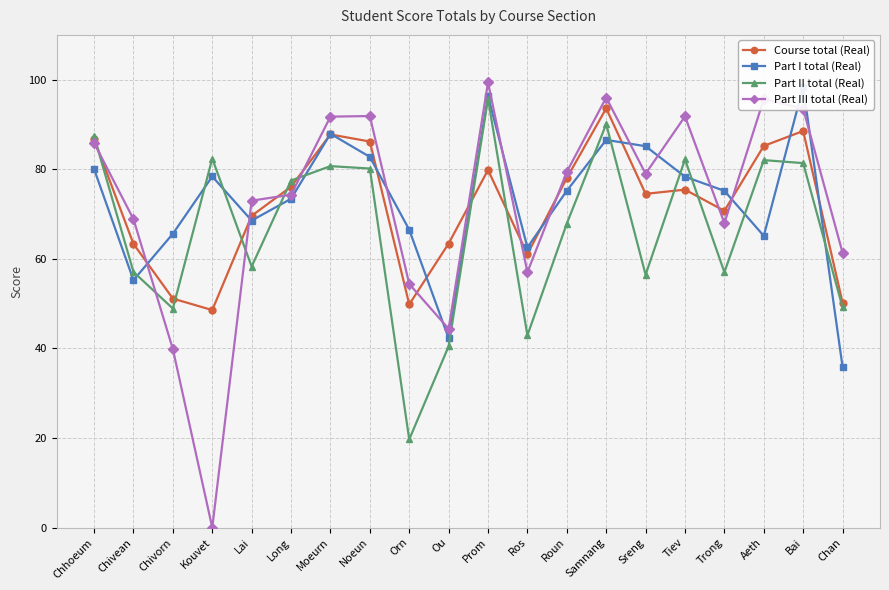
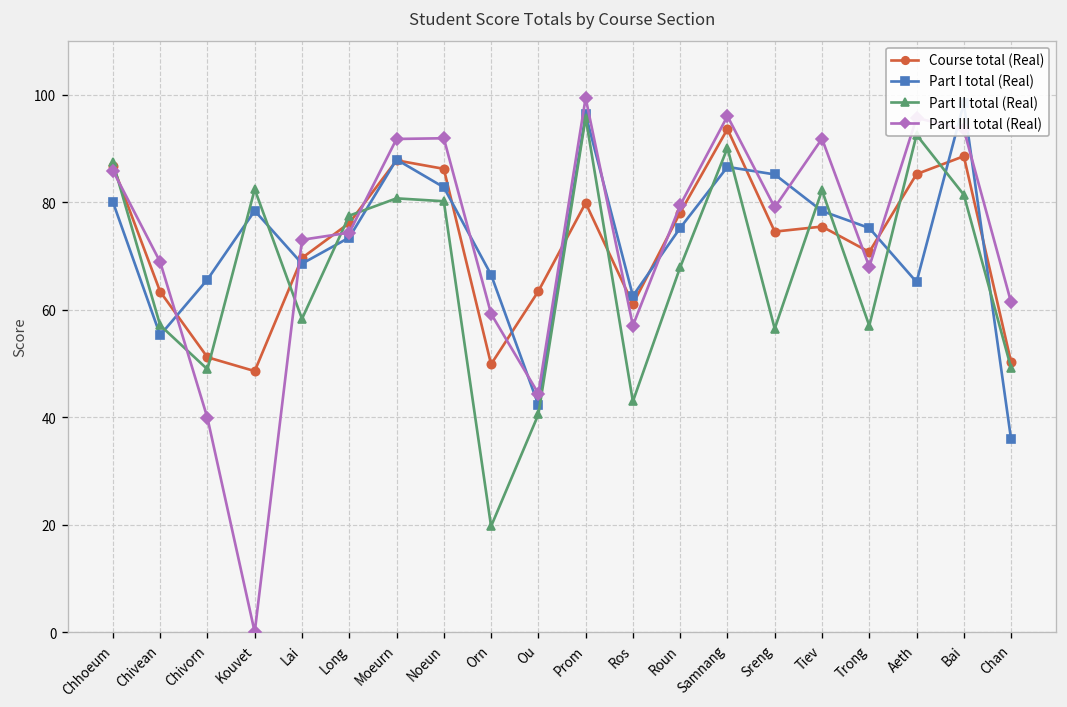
  {
    "Course total (Real)": {
      "Chhoeum": 87,
      "Chivean": 63,
      "Chivorn": 51,
      "Kouvet": 49,
      "Lai": 70,
      "Long": 76,
      "Noeun": 86,
      "Orn": 50,
      "Ou": 63,
      "Prom": 80,
      "Ros": 61,
      "Roun": 78,
      "Samnang": 94,
      "Sreng": 75,
      "Tiev": 75,
      "Trong": 71,
      "Aeth": 85,
      "Bai": 89,
      "Chan": 50
    },
    "Part I total (Real)": {
      "Chhoeum": 80,
      "Chivean": 55,
      "Chivorn": 66,
      "Kouvet": 78,
      "Lai": 69,
      "Long": 73,
      "Noeun": 83,
      "Orn": 66,
      "Ou": 42,
      "Prom": 96,
      "Ros": 63,
      "Roun": 75,
      "Samnang": 87,
      "Sreng": 85,
      "Tiev": 78,
      "Trong": 75,
      "Aeth": 65,
      "Chan": 36
    },
    "Part II total (Real)": {
      "Chhoeum": 87,
      "Chivean": 57,
      "Chivorn": 49,
      "Kouvet": 82,
      "Lai": 58,
      "Long": 77,
      "Moeurn": 81,
      "Noeun": 80,
      "Orn": 20,
      "Ou": 40,
      "Prom": 96,
      "Ros": 43,
      "Roun": 68,
      "Samnang": 90,
      "Sreng": 56,
      "Tiev": 82,
      "Trong": 57,
-     "Aeth": 82,
+     "Aeth": 93,
      "Bai": 81,
      "Chan": 49
    },
    "Part III total (Real)": {
      "Chhoeum": 86,
      "Chivean": 69,
      "Chivorn": 40,
      "Kouvet": 0,
      "Lai": 73,
      "Long": 74,
      "Moeurn": 92,
      "Noeun": 92,
-     "Orn": 54,
+     "Orn": 59,
      "Ou": 44,
      "Prom": 99,
      "Ros": 57,
      "Roun": 79,
      "Samnang": 96,
      "Sreng": 79,
      "Tiev": 92,
      "Trong": 68,
      "Chan": 61
    }
  }
